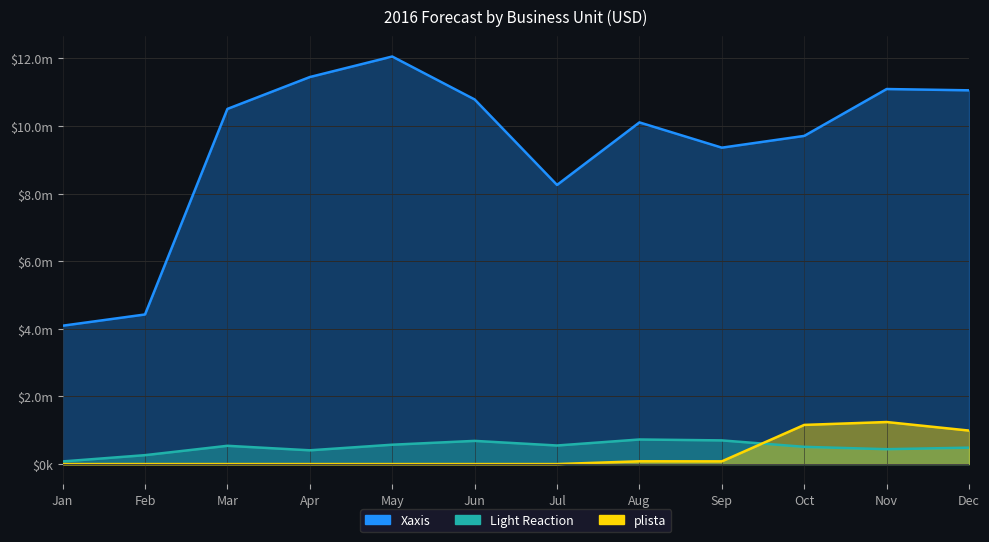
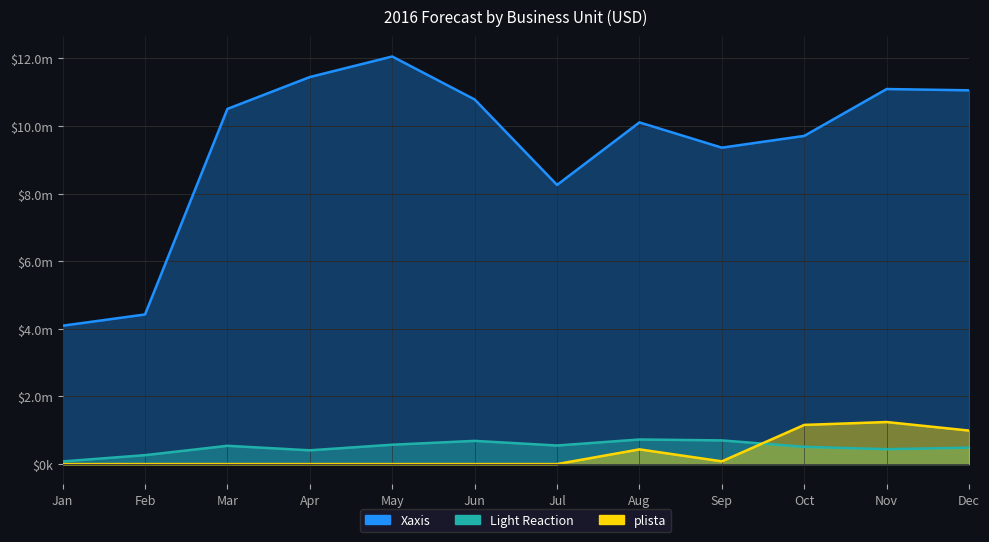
  {
    "plista": {
      "Jan": "$0.0m",
      "Feb": "$0.0m",
      "Mar": "$0.0m",
      "Apr": "$0.0m",
      "May": "$0.0m",
      "Jun": "$0.0m",
      "Jul": "$0.0m",
-     "Aug": "$0.1m",
+     "Aug": "$0.4m",
      "Sep": "$0.1m",
      "Oct": "$1.2m",
      "Nov": "$1.2m",
      "Dec": "$1.0m"
    }
  }
